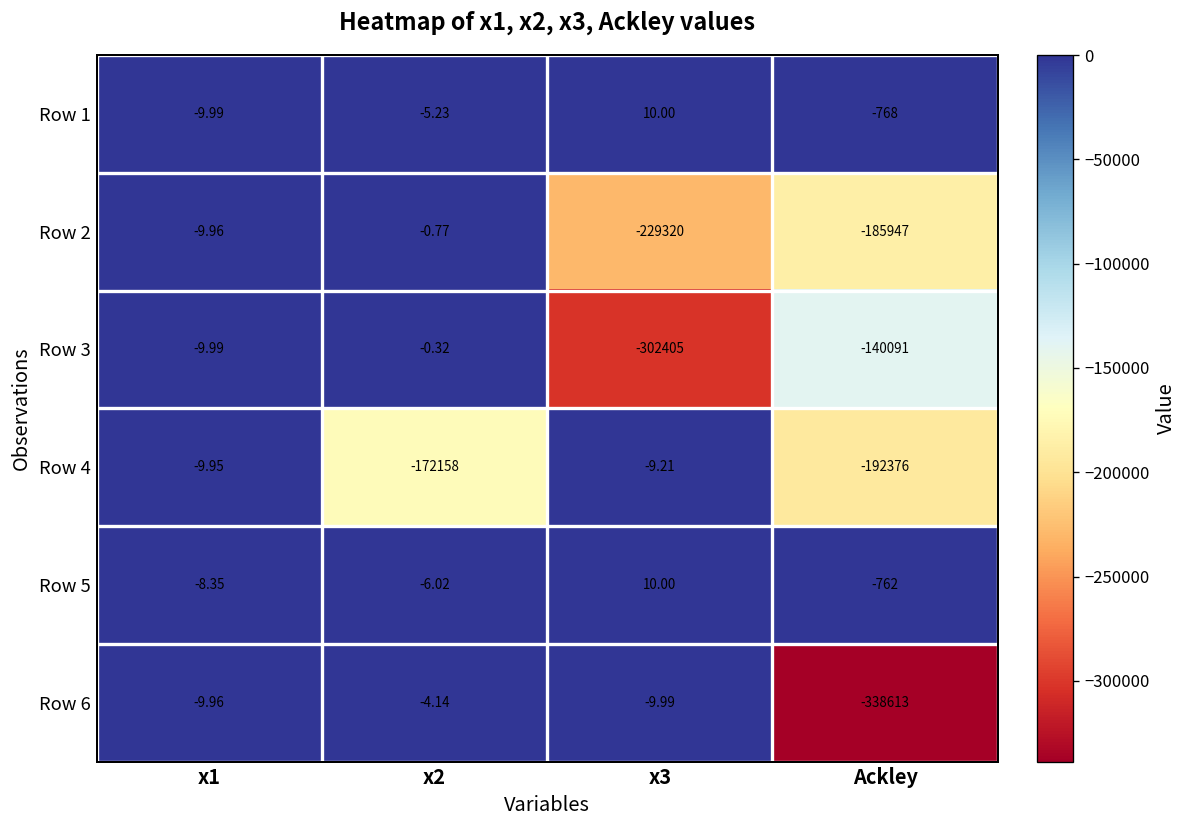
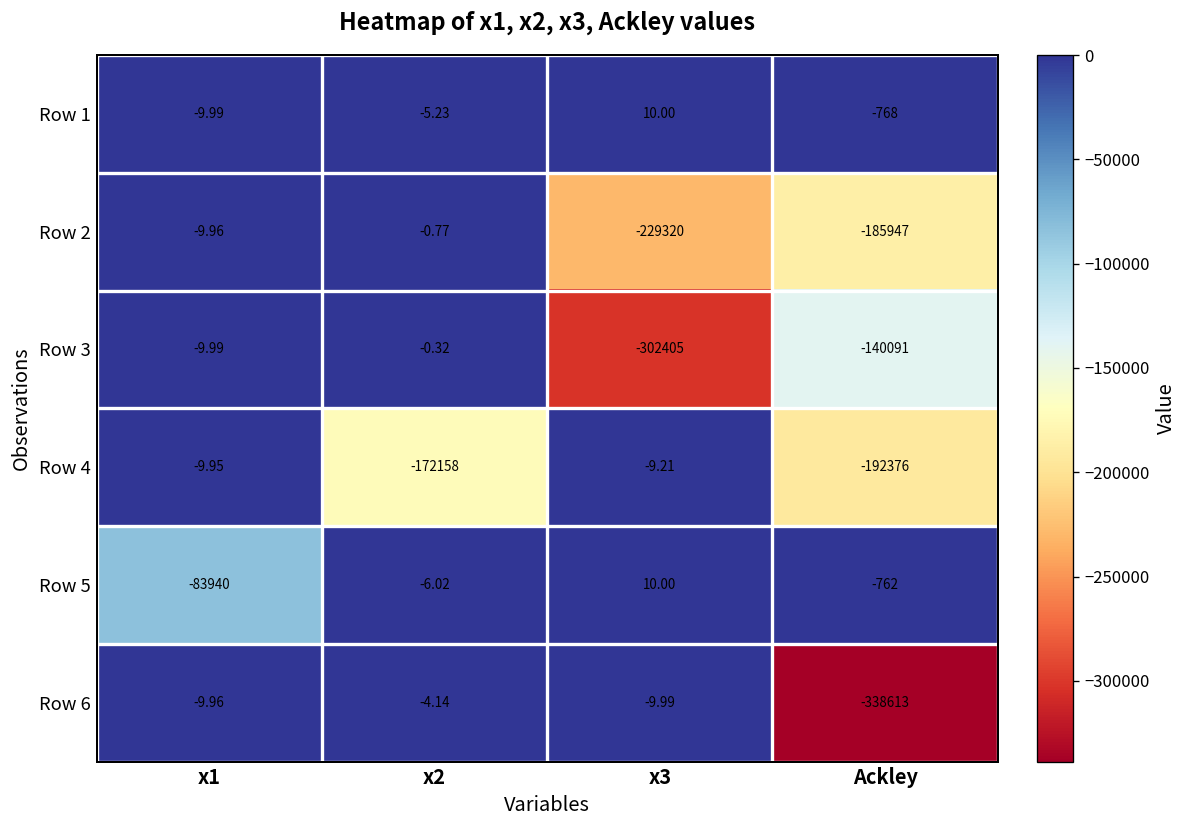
  {
    "Row 1": {
      "x1": -9.99,
      "x2": -5.23,
      "x3": 10.00,
      "Ackley": -768
    },
    "Row 2": {
      "x1": -9.96,
      "x2": -0.77,
      "x3": -229320,
      "Ackley": -185947
    },
    "Row 3": {
      "x1": -9.99,
      "x2": -0.32,
      "x3": -302405,
      "Ackley": -140091
    },
    "Row 4": {
      "x1": -9.95,
      "x2": -172158,
      "x3": -9.21,
      "Ackley": -192376
    },
    "Row 5": {
-     "x1": -8.35,
+     "x1": -83940,
      "x2": -6.02,
      "x3": 10.00,
      "Ackley": -762
    },
    "Row 6": {
      "x1": -9.96,
      "x2": -4.14,
      "x3": -9.99,
      "Ackley": -338613
    }
  }
